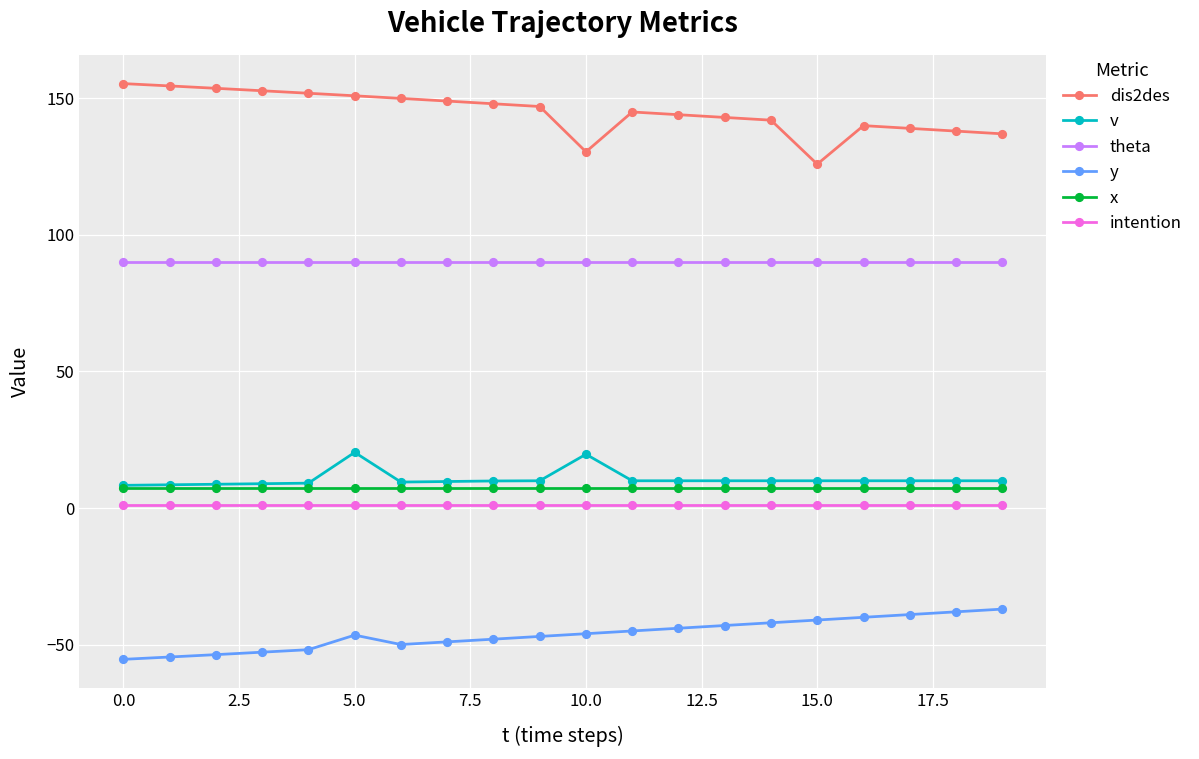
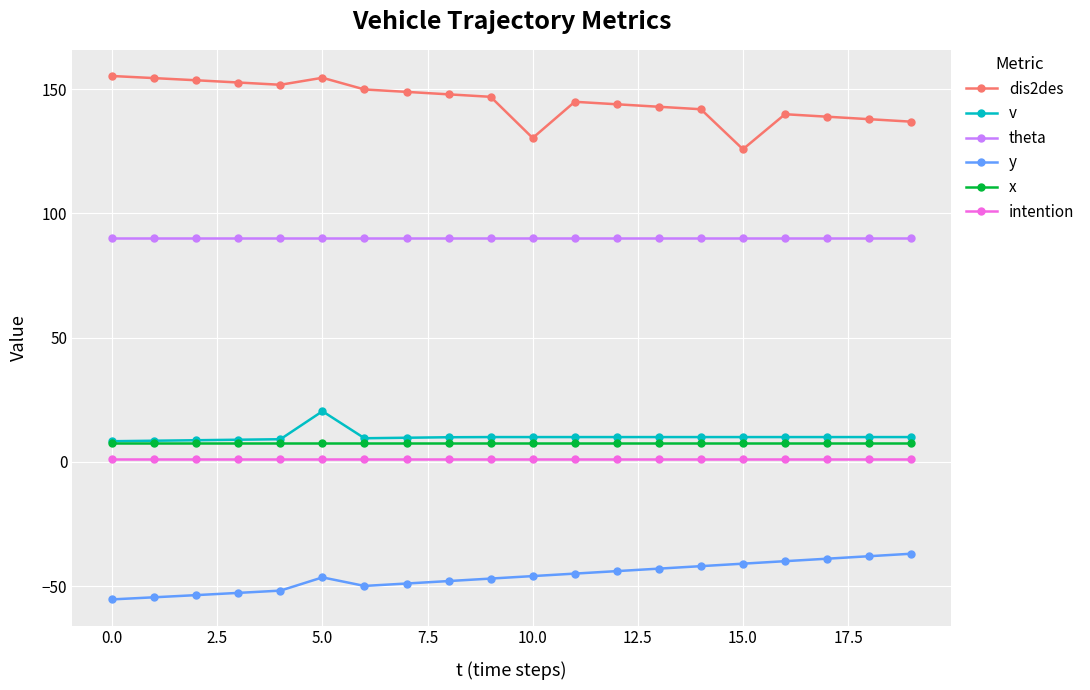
  {
    "dis2des": {
      "0.0": 155,
-     "5.0": 151,
+     "5.0": 155,
      "10.0": 130,
      "15.0": 126
    },
    "v": {
      "5.0": 20,
-     "10.0": 20,
+     "10.0": 10,
      "15.0": 10
    },
    "y": {
      "0.0": -55,
      "5.0": -46,
      "10.0": -46,
      "15.0": -41
    },
    "x": {
      "5.0": 8,
      "10.0": 8,
      "15.0": 8
    }
  }
